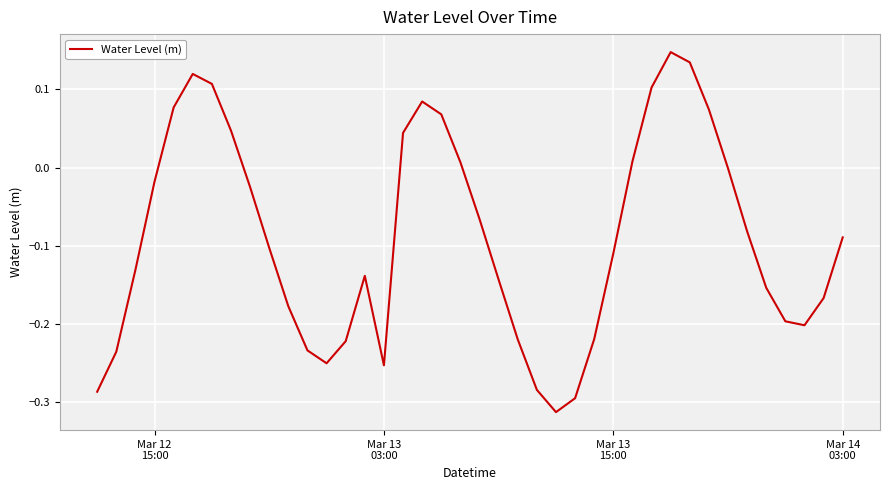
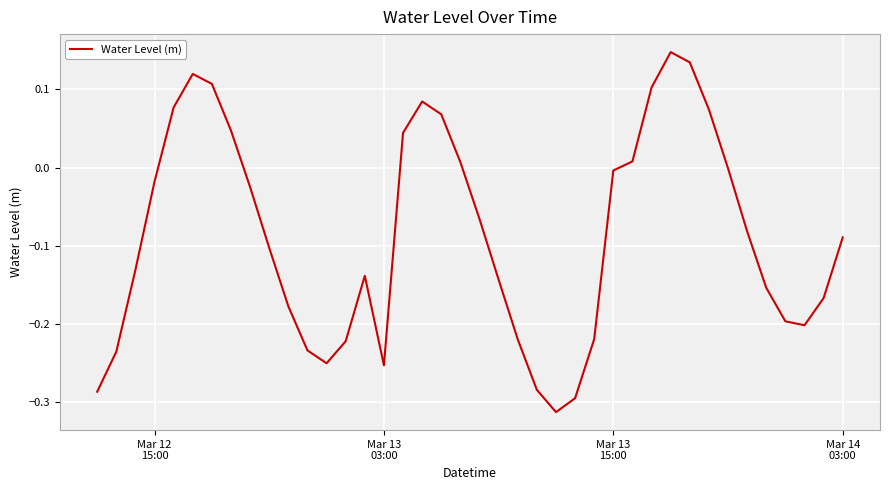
  {
    "Mar 12 15:00": -0.02,
    "Mar 13 03:00": -0.25,
-   "Mar 13 15:00": -0.11,
+   "Mar 13 15:00": 0.00,
    "Mar 14 03:00": -0.09
  }
